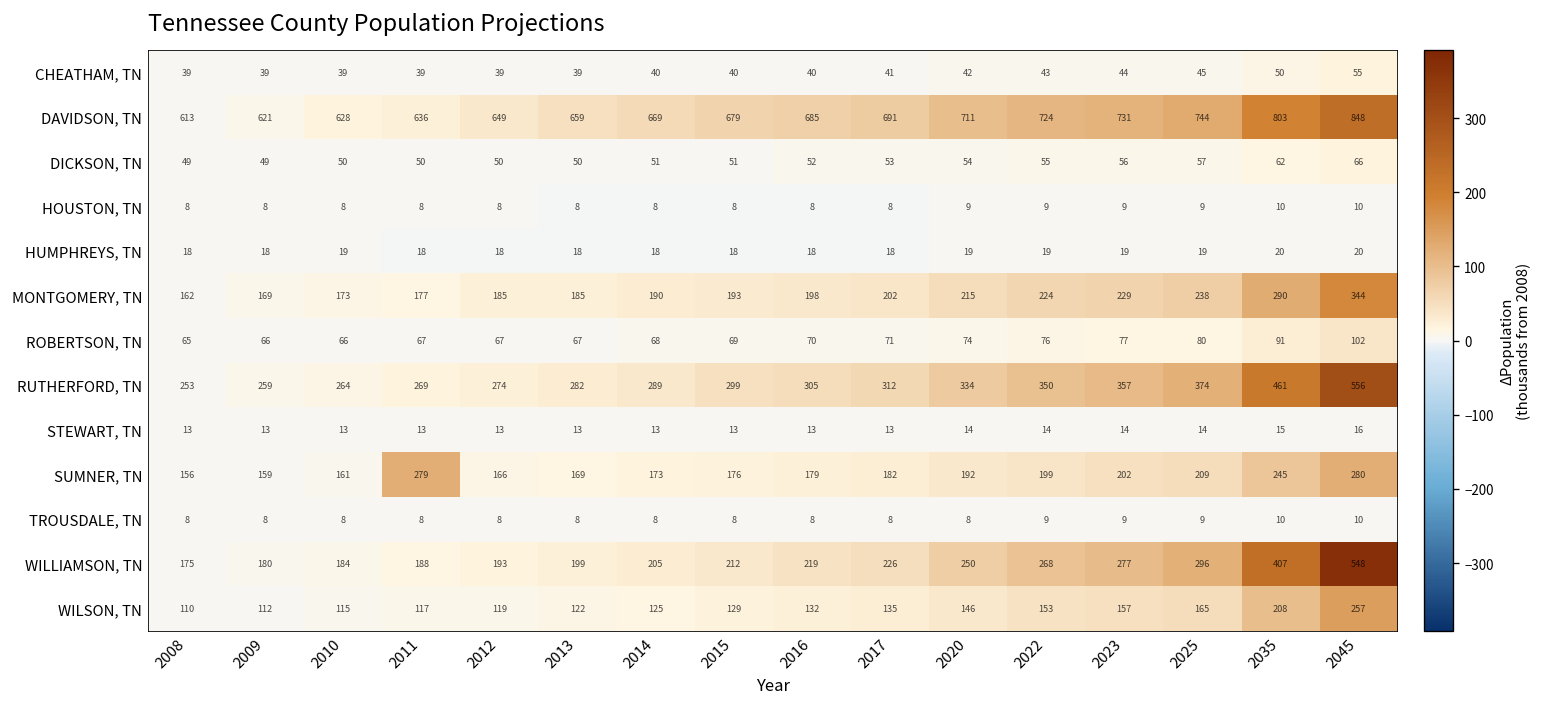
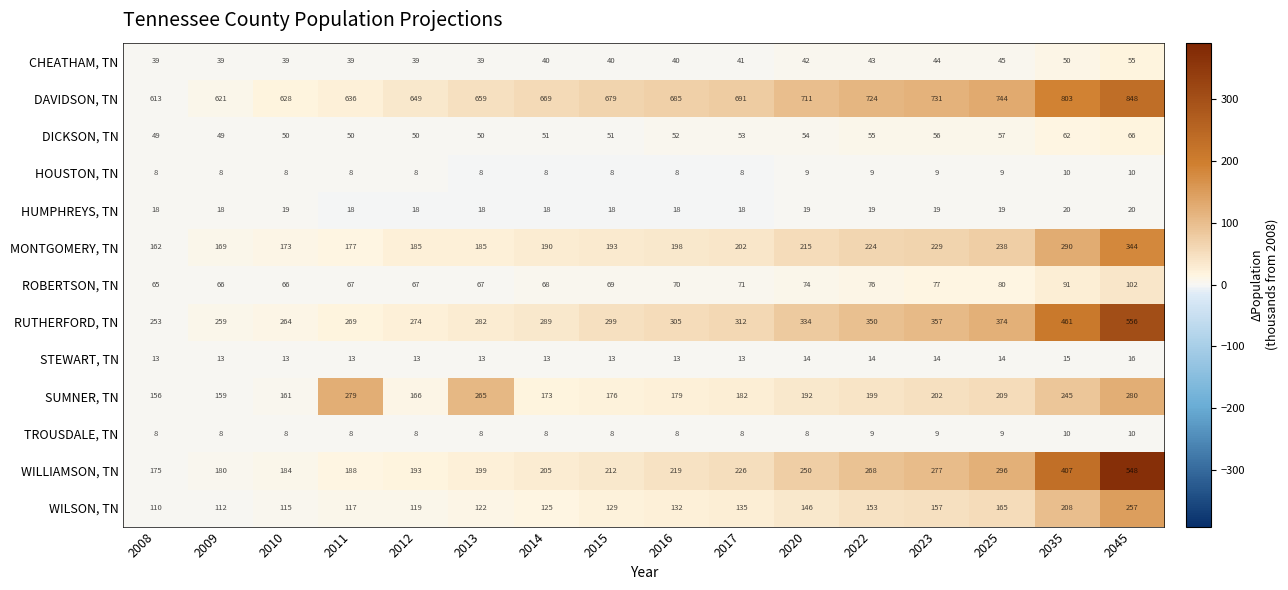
  {
    "SUMNER, TN": {
      "2008": 156,
      "2009": 159,
      "2010": 161,
      "2011": 279,
      "2012": 166,
-     "2013": 169,
+     "2013": 265,
      "2014": 173,
      "2015": 176,
      "2016": 179,
      "2017": 182,
      "2020": 192,
      "2022": 199,
      "2023": 202,
      "2025": 209,
      "2035": 245,
      "2045": 280
    }
  }
